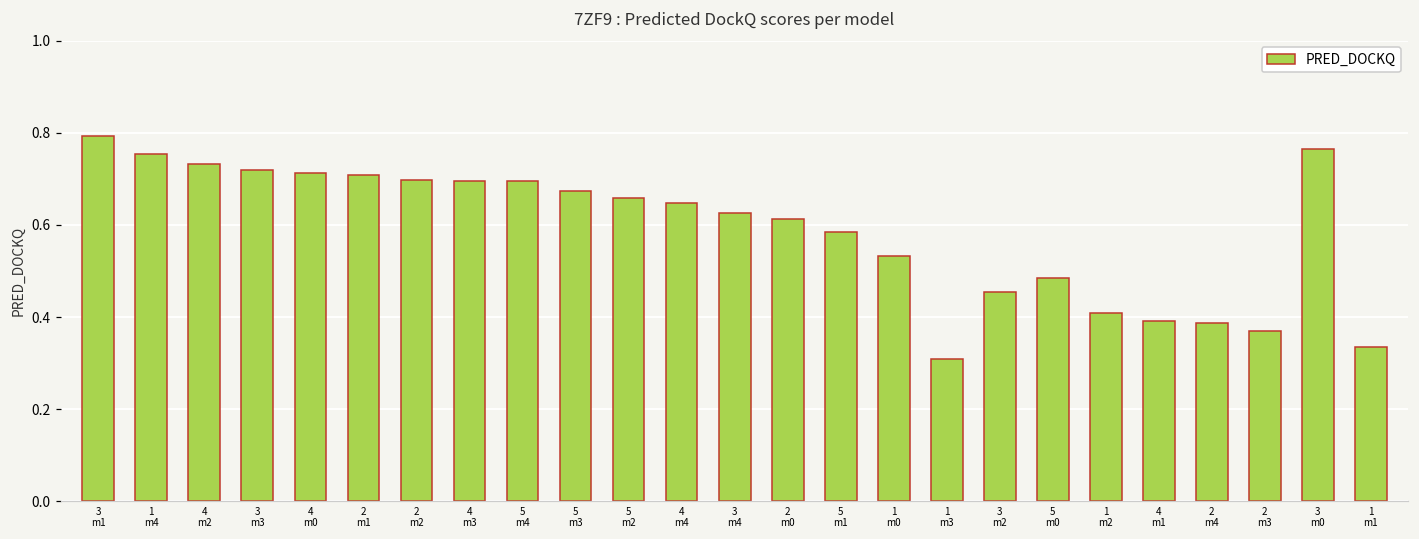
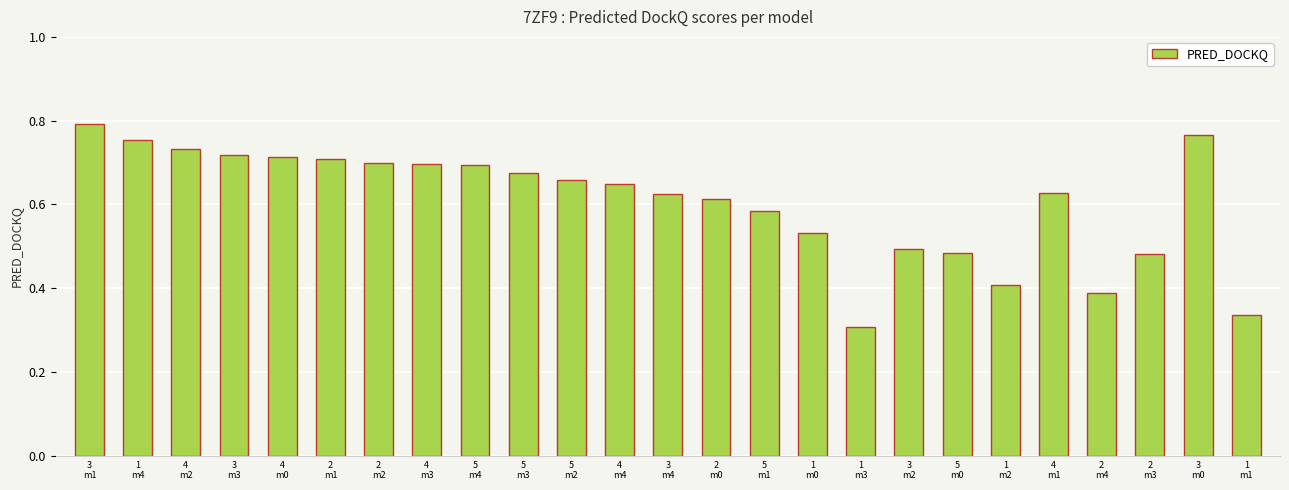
  {
    "3 m1": 0.79,
    "1 m4": 0.75,
    "4 m2": 0.73,
    "3 m3": 0.72,
    "4 m0": 0.71,
    "2 m1": 0.71,
    "2 m2": 0.70,
    "4 m3": 0.70,
    "5 m4": 0.69,
    "5 m3": 0.67,
    "5 m2": 0.66,
    "4 m4": 0.65,
    "3 m4": 0.62,
    "2 m0": 0.61,
    "5 m1": 0.59,
    "1 m0": 0.53,
    "1 m3": 0.31,
-   "3 m2": 0.46,
+   "3 m2": 0.49,
    "5 m0": 0.48,
    "1 m2": 0.41,
-   "4 m1": 0.39,
+   "4 m1": 0.63,
    "2 m4": 0.39,
-   "2 m3": 0.37,
+   "2 m3": 0.48,
    "3 m0": 0.77,
    "1 m1": 0.34
  }
